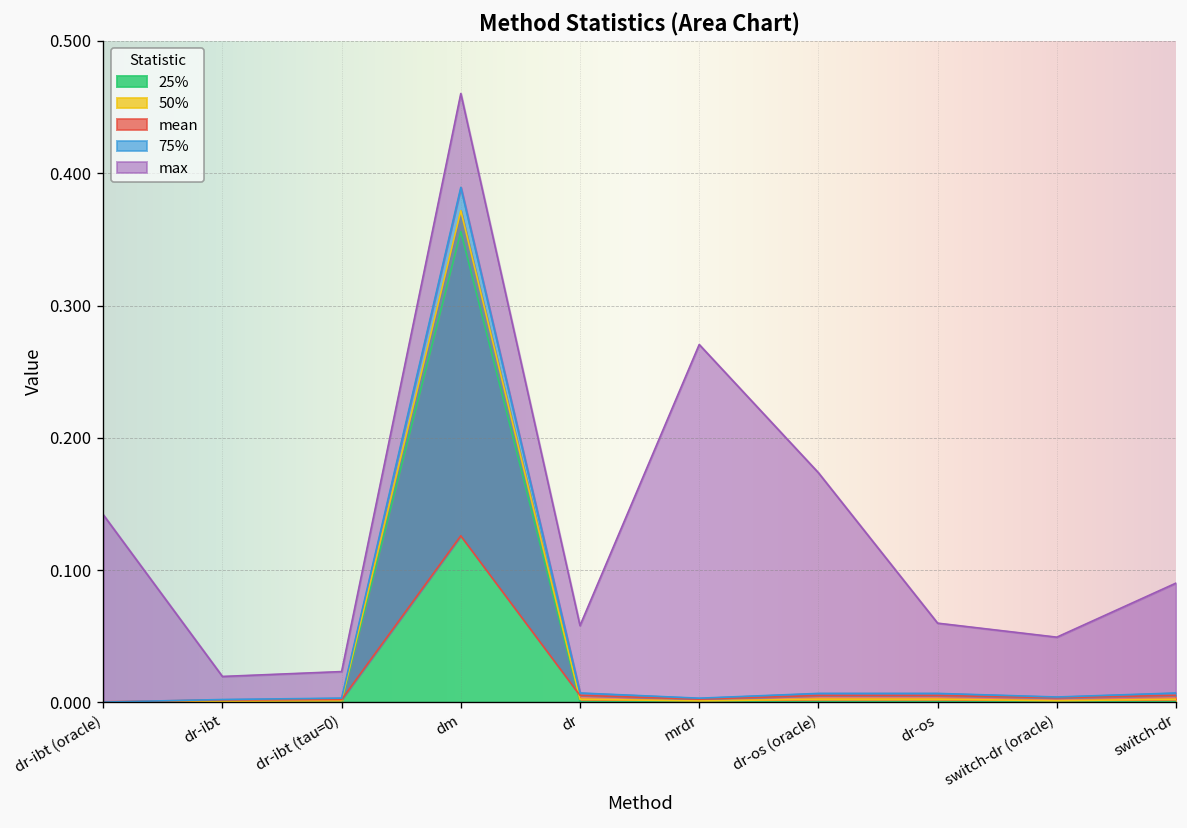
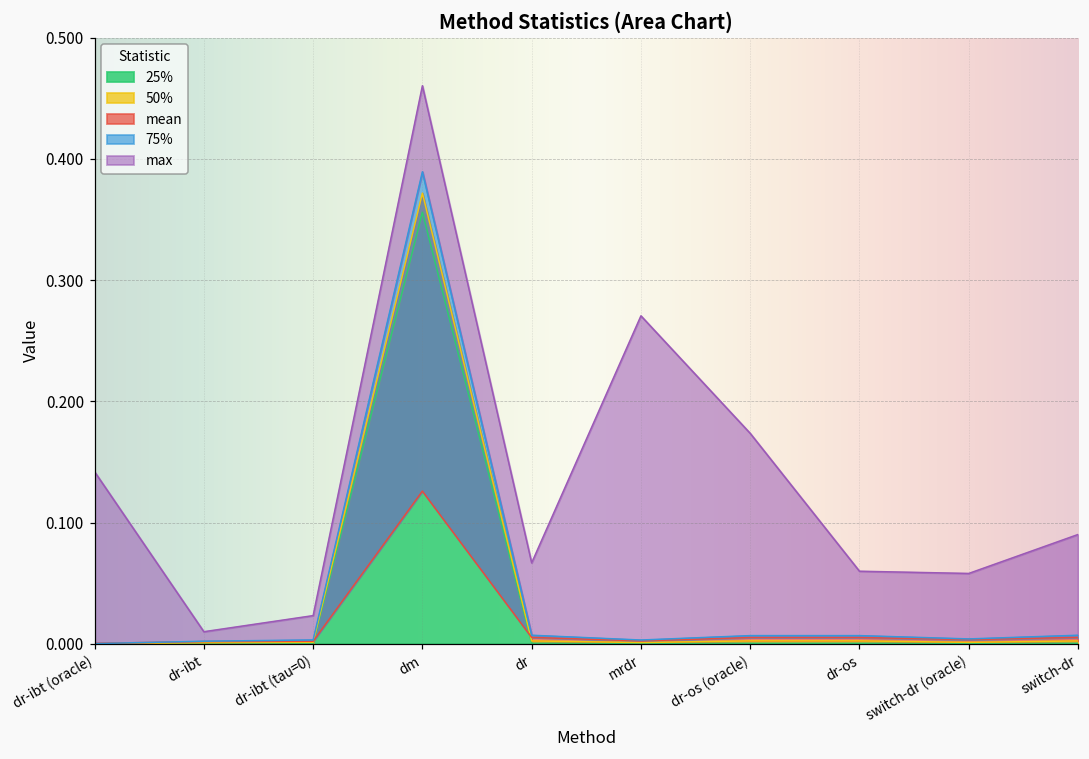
  {
    "25%": {
      "dm": 0.356
    },
    "75%": {
      "dm": 0.389
    },
    "max": {
      "dr-ibt (oracle)": 0.142,
-     "dr-ibt": 0.020,
+     "dr-ibt": 0.010,
      "dr-ibt (tau=0)": 0.023,
      "dm": 0.460,
-     "dr": 0.058,
+     "dr": 0.067,
      "mrdr": 0.271,
      "dr-os (oracle)": 0.174,
      "dr-os": 0.060,
-     "switch-dr (oracle)": 0.049,
+     "switch-dr (oracle)": 0.058,
      "switch-dr": 0.090
    }
  }
